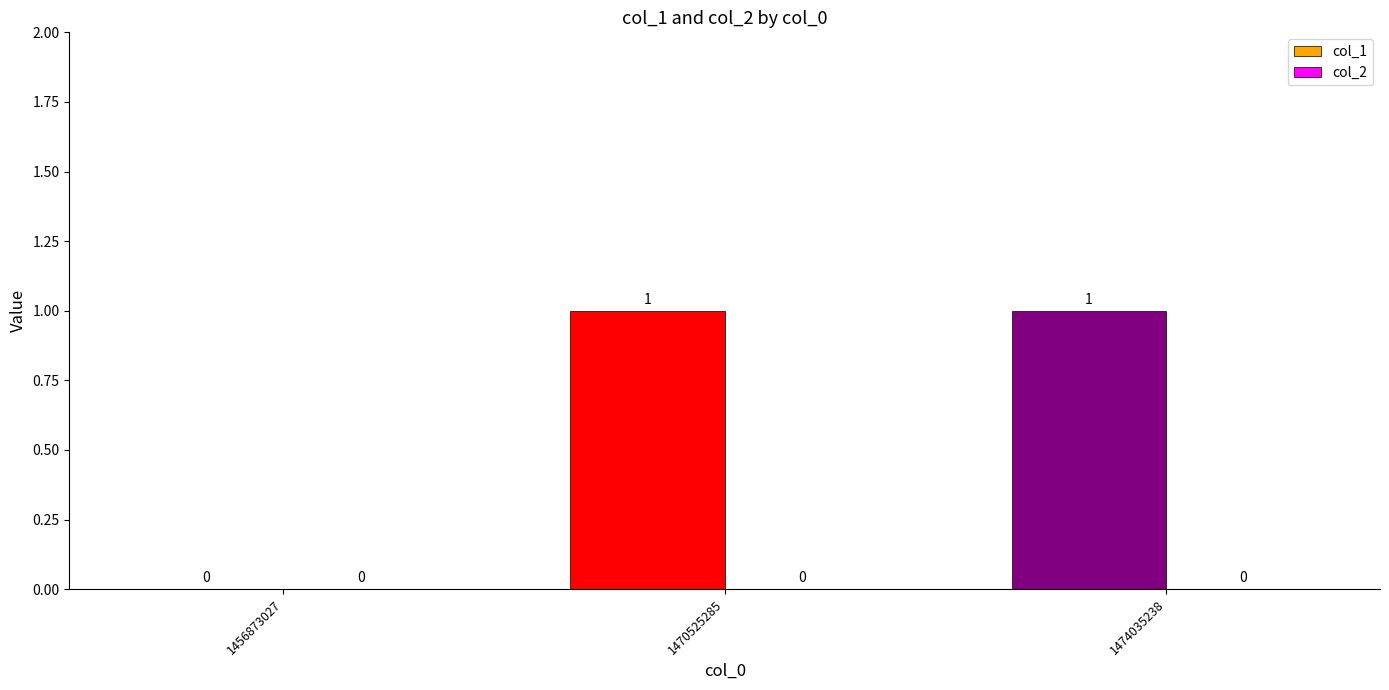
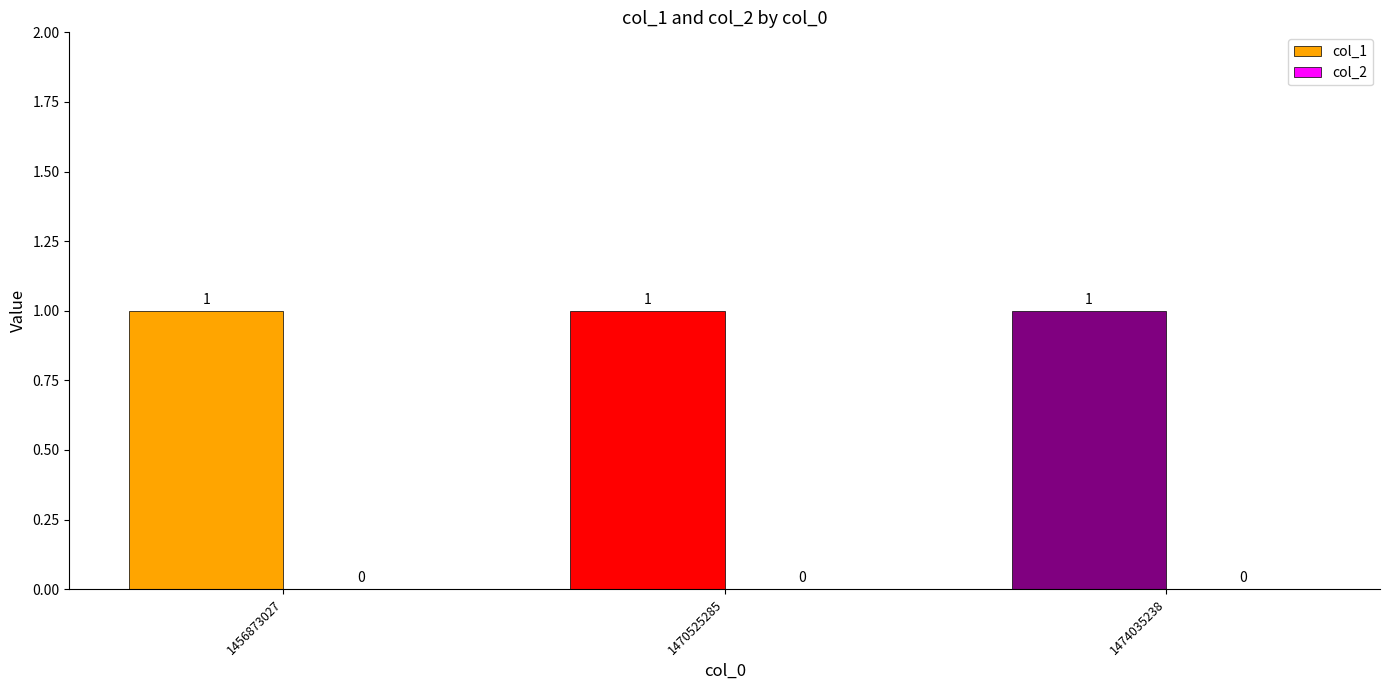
  {
    "col_1": {
-     "1456873027": 0,
+     "1456873027": 1,
      "1470525285": 1,
      "1474035238": 1
    },
    "col_2": {
      "1456873027": 0,
      "1470525285": 0,
      "1474035238": 0
    }
  }
